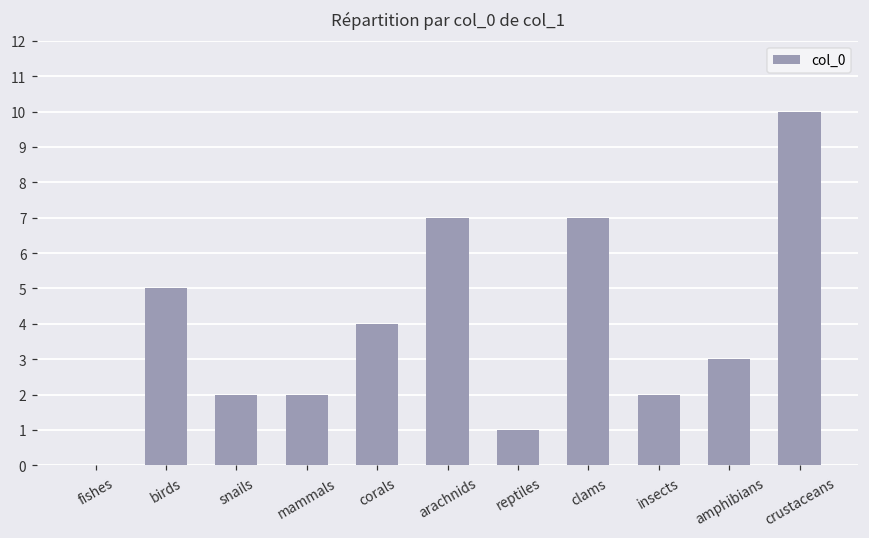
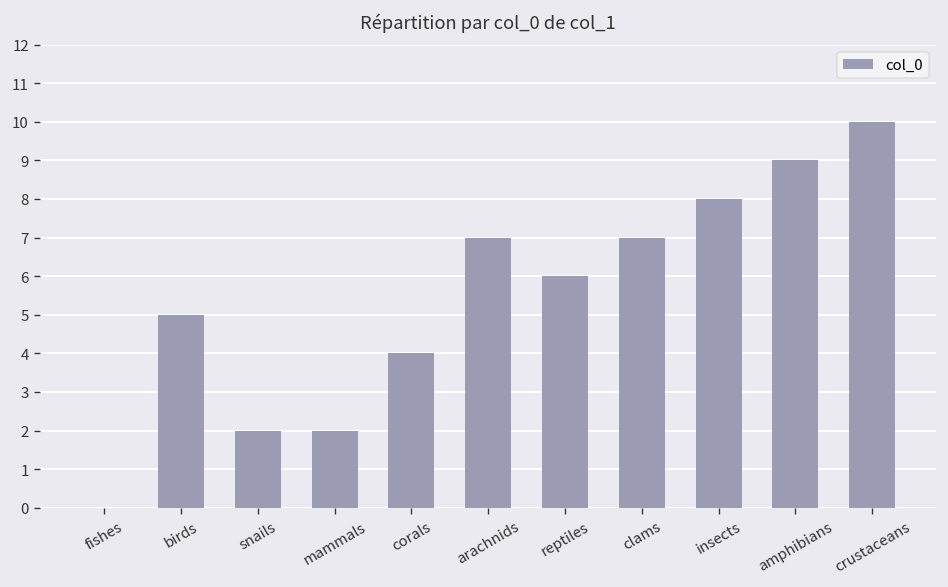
  {
    "fishes": 0,
    "birds": 5,
    "snails": 2,
    "mammals": 2,
    "corals": 4,
    "arachnids": 7,
-   "reptiles": 1,
+   "reptiles": 6,
    "clams": 7,
-   "insects": 2,
-   "amphibians": 3,
+   "insects": 8,
+   "amphibians": 9,
    "crustaceans": 10
  }
